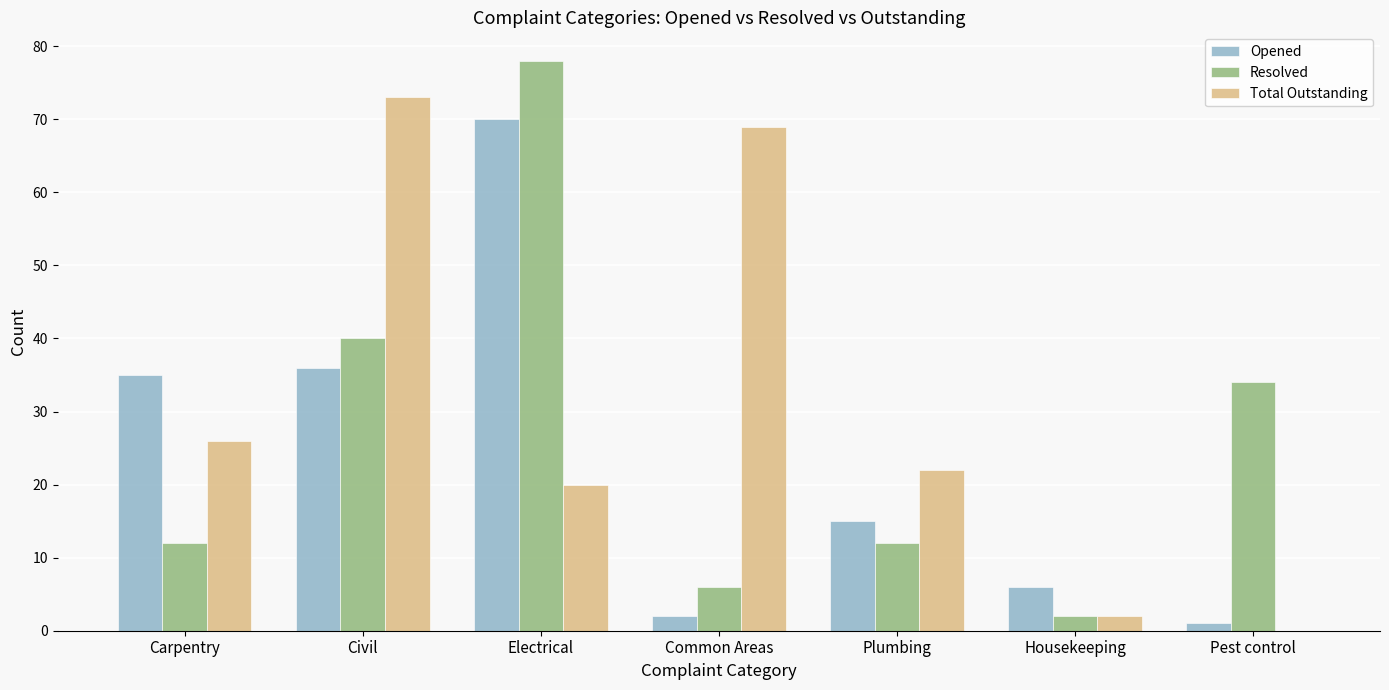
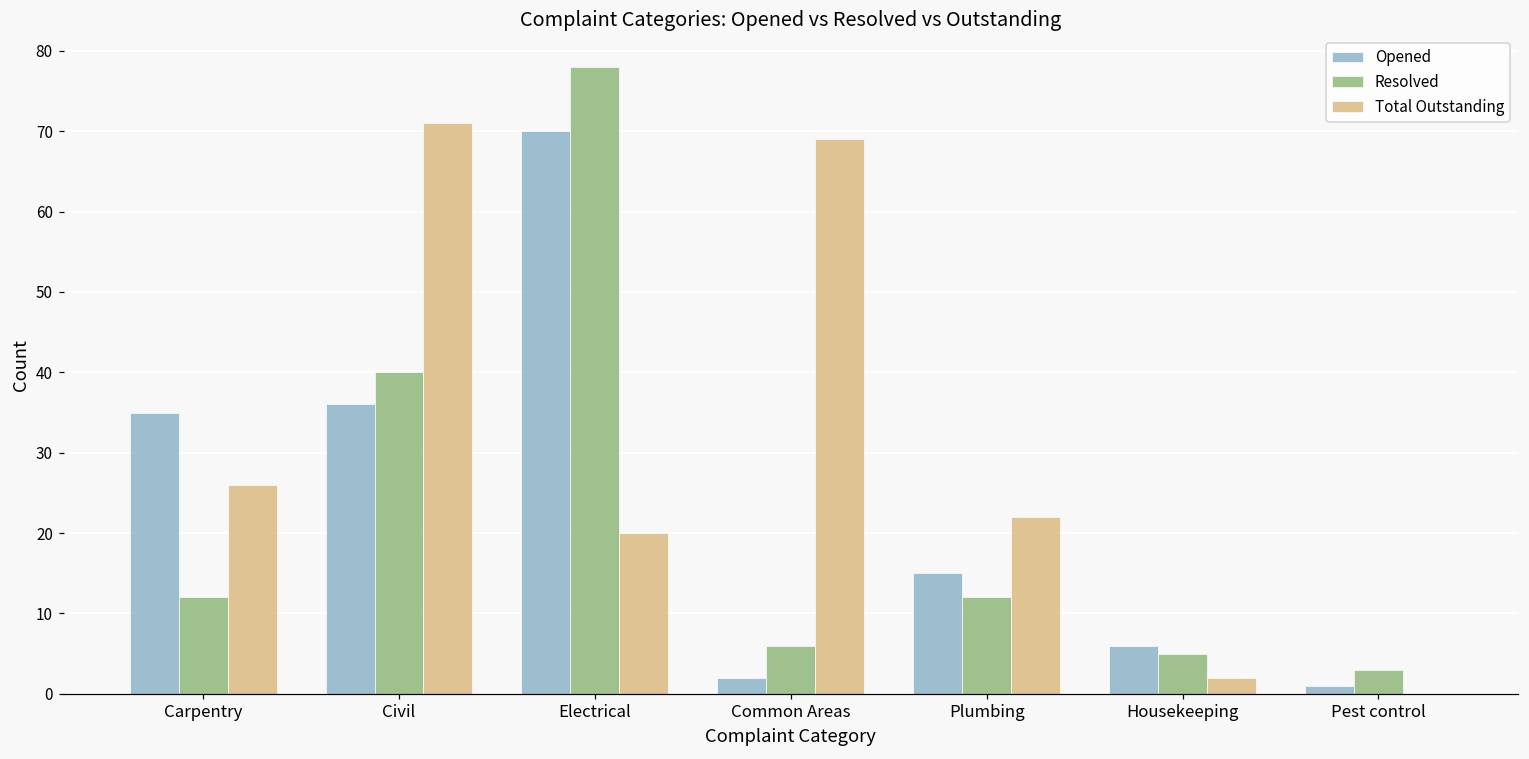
  {
    "Opened": {
      "Carpentry": 35,
      "Civil": 36,
      "Electrical": 70,
      "Common Areas": 2,
      "Plumbing": 15,
      "Housekeeping": 6,
      "Pest control": 1
    },
    "Resolved": {
      "Carpentry": 12,
      "Civil": 40,
      "Electrical": 78,
      "Common Areas": 6,
      "Plumbing": 12,
-     "Housekeeping": 2,
-     "Pest control": 34
+     "Housekeeping": 5,
+     "Pest control": 3
    },
    "Total Outstanding": {
      "Carpentry": 26,
-     "Civil": 73,
+     "Civil": 71,
      "Electrical": 20,
      "Common Areas": 69,
      "Plumbing": 22,
      "Housekeeping": 2,
      "Pest control": 0
    }
  }
